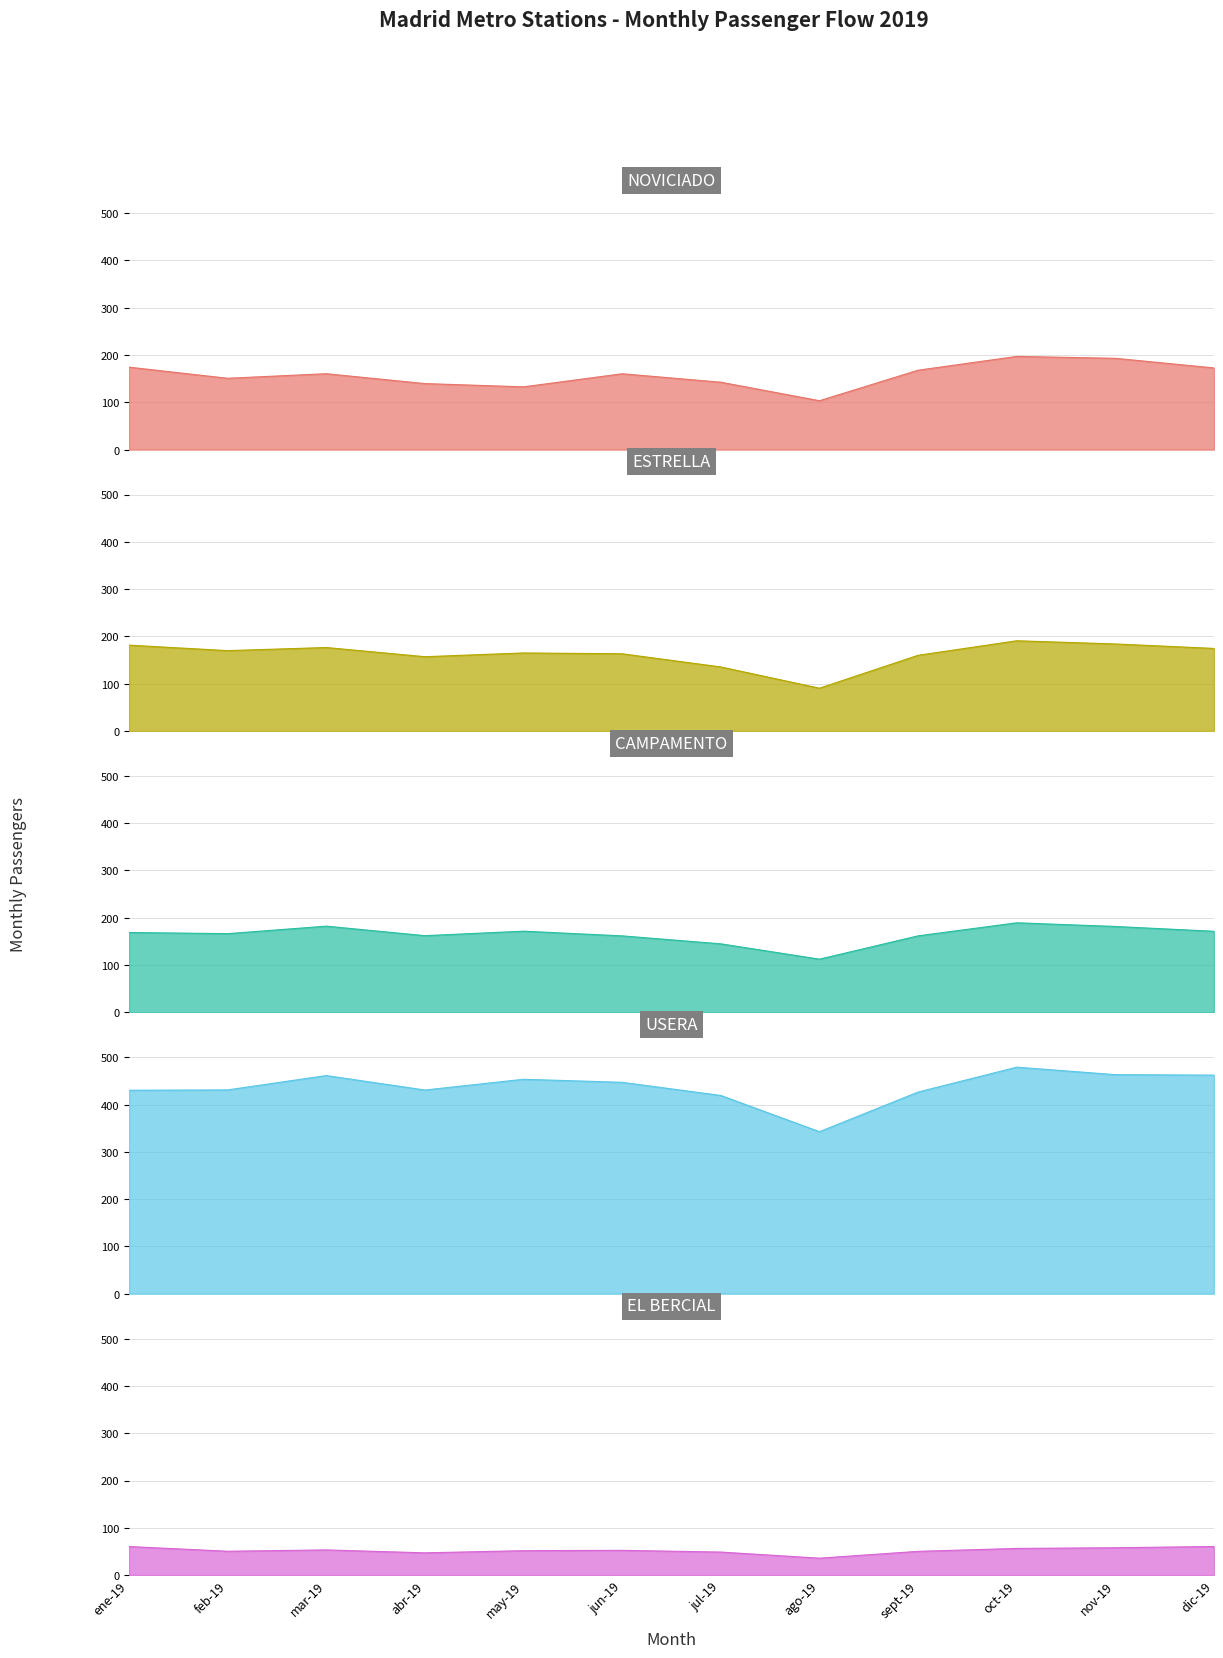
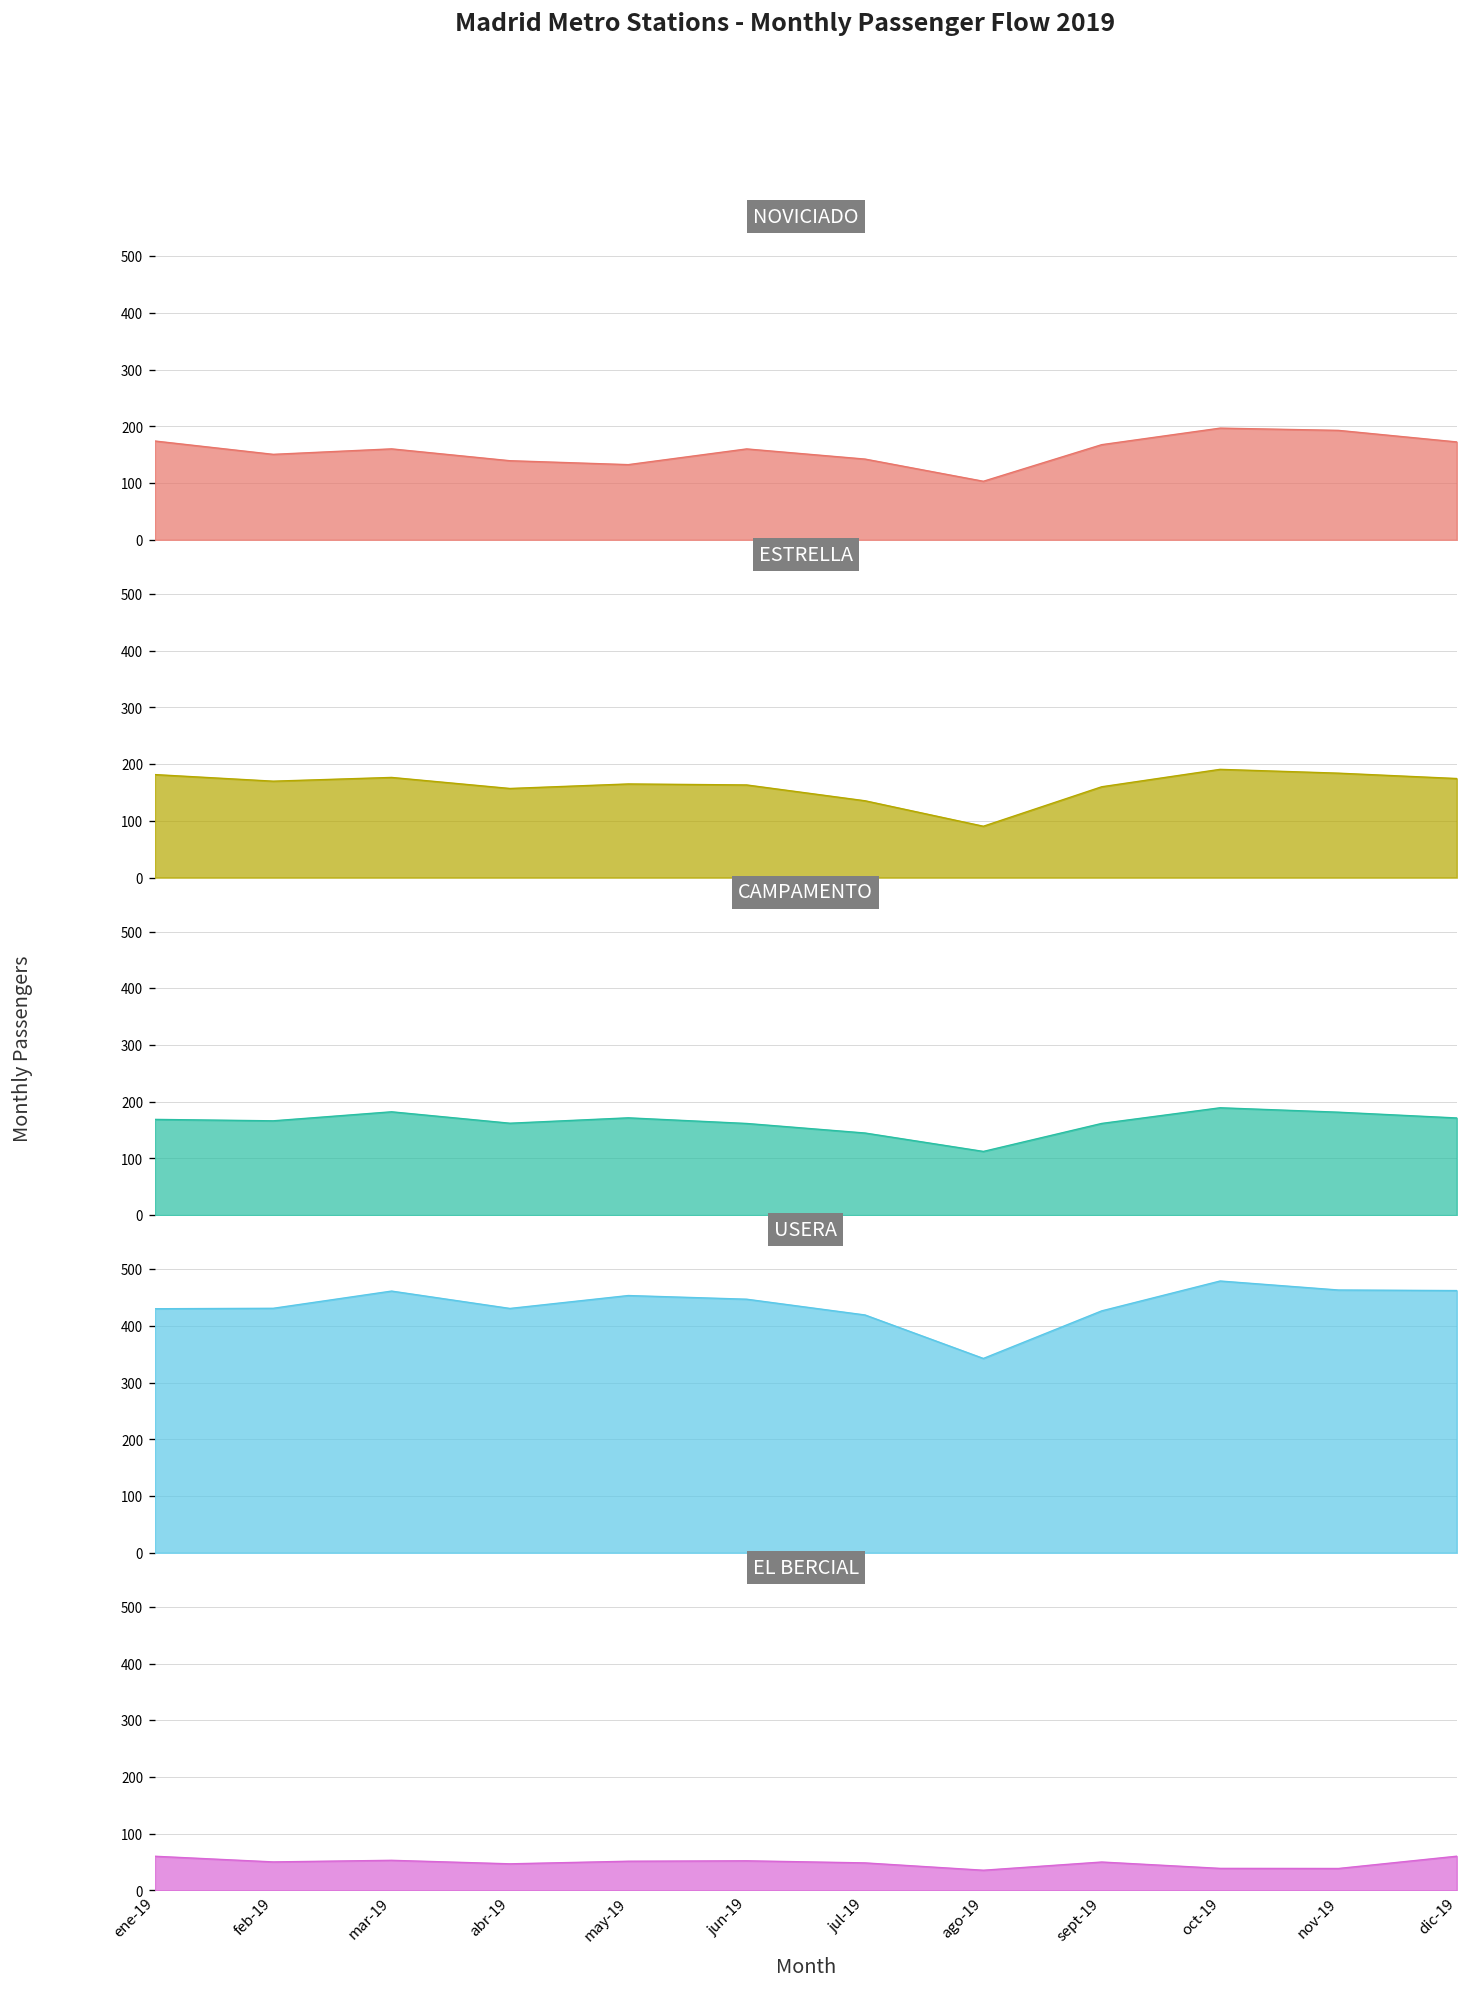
  {
    "EL BERCIAL": {
      "ene-19": 60,
      "feb-19": 50,
      "mar-19": 50,
      "abr-19": 50,
      "may-19": 50,
      "jun-19": 50,
      "jul-19": 50,
      "ago-19": 40,
      "sept-19": 50,
-     "oct-19": 60,
-     "nov-19": 60,
+     "oct-19": 40,
+     "nov-19": 40,
      "dic-19": 60
    }
  }
